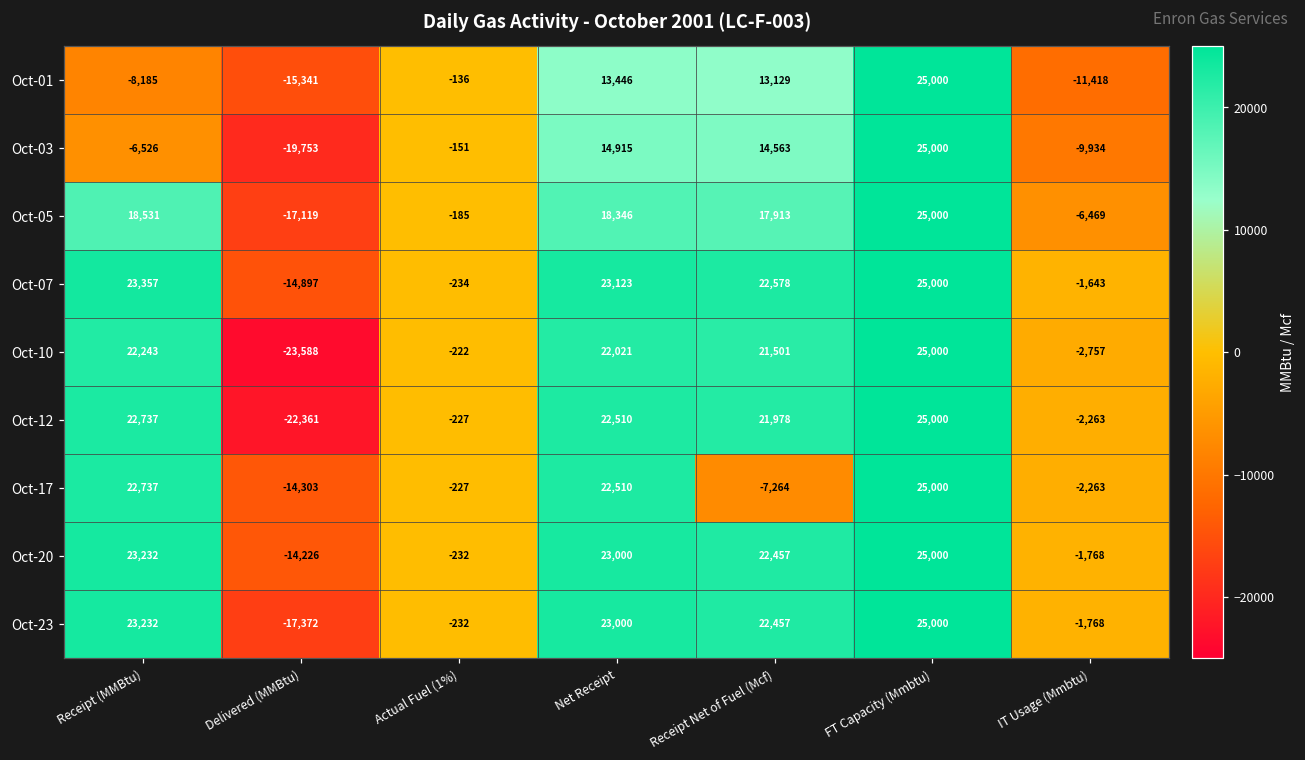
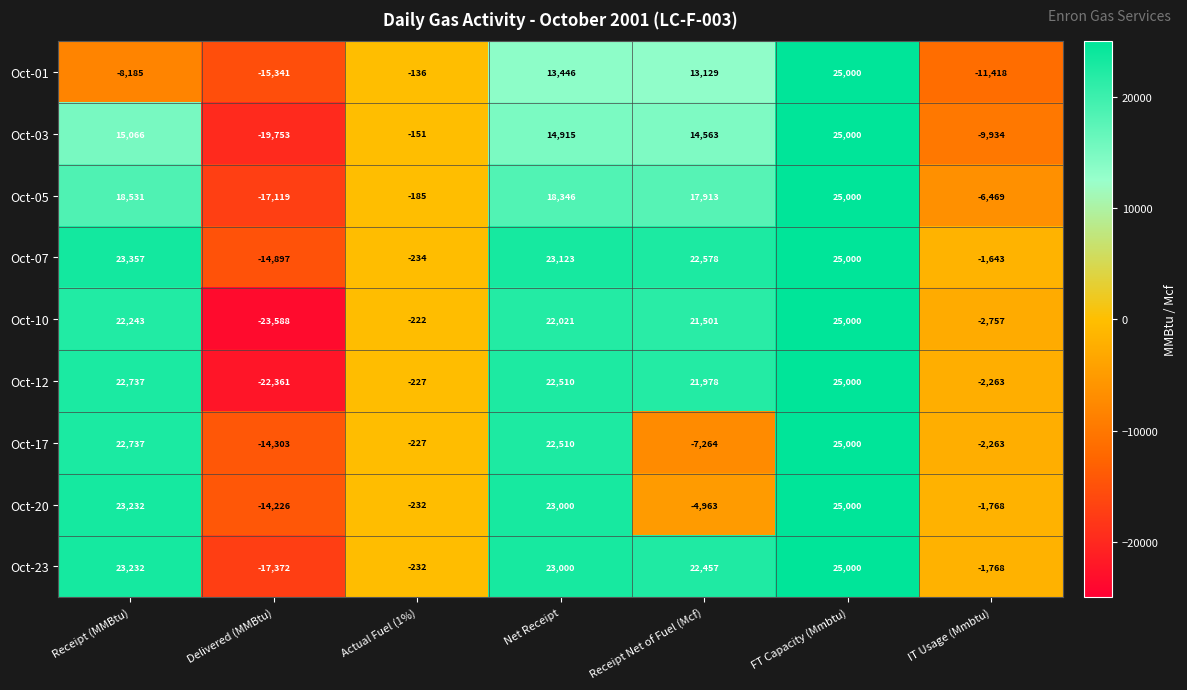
  {
    "Oct-01": {
      "Receipt (MMBtu)": "-8,185",
      "Delivered (MMBtu)": "-15,341",
      "Actual Fuel (1%)": "-136",
      "Net Receipt": "13,446",
      "Receipt Net of Fuel (Mcf)": "13,129",
      "FT Capacity (Mmbtu)": "25,000",
      "IT Usage (Mmbtu)": "-11,418"
    },
    "Oct-03": {
-     "Receipt (MMBtu)": "-6,526",
+     "Receipt (MMBtu)": "15,066",
      "Delivered (MMBtu)": "-19,753",
      "Actual Fuel (1%)": "-151",
      "Net Receipt": "14,915",
      "Receipt Net of Fuel (Mcf)": "14,563",
      "FT Capacity (Mmbtu)": "25,000",
      "IT Usage (Mmbtu)": "-9,934"
    },
    "Oct-05": {
      "Receipt (MMBtu)": "18,531",
      "Delivered (MMBtu)": "-17,119",
      "Actual Fuel (1%)": "-185",
      "Net Receipt": "18,346",
      "Receipt Net of Fuel (Mcf)": "17,913",
      "FT Capacity (Mmbtu)": "25,000",
      "IT Usage (Mmbtu)": "-6,469"
    },
    "Oct-07": {
      "Receipt (MMBtu)": "23,357",
      "Delivered (MMBtu)": "-14,897",
      "Actual Fuel (1%)": "-234",
      "Net Receipt": "23,123",
      "Receipt Net of Fuel (Mcf)": "22,578",
      "FT Capacity (Mmbtu)": "25,000",
      "IT Usage (Mmbtu)": "-1,643"
    },
    "Oct-10": {
      "Receipt (MMBtu)": "22,243",
      "Delivered (MMBtu)": "-23,588",
      "Actual Fuel (1%)": "-222",
      "Net Receipt": "22,021",
      "Receipt Net of Fuel (Mcf)": "21,501",
      "FT Capacity (Mmbtu)": "25,000",
      "IT Usage (Mmbtu)": "-2,757"
    },
    "Oct-12": {
      "Receipt (MMBtu)": "22,737",
      "Delivered (MMBtu)": "-22,361",
      "Actual Fuel (1%)": "-227",
      "Net Receipt": "22,510",
      "Receipt Net of Fuel (Mcf)": "21,978",
      "FT Capacity (Mmbtu)": "25,000",
      "IT Usage (Mmbtu)": "-2,263"
    },
    "Oct-17": {
      "Receipt (MMBtu)": "22,737",
      "Delivered (MMBtu)": "-14,303",
      "Actual Fuel (1%)": "-227",
      "Net Receipt": "22,510",
      "Receipt Net of Fuel (Mcf)": "-7,264",
      "FT Capacity (Mmbtu)": "25,000",
      "IT Usage (Mmbtu)": "-2,263"
    },
    "Oct-20": {
      "Receipt (MMBtu)": "23,232",
      "Delivered (MMBtu)": "-14,226",
      "Actual Fuel (1%)": "-232",
      "Net Receipt": "23,000",
-     "Receipt Net of Fuel (Mcf)": "22,457",
+     "Receipt Net of Fuel (Mcf)": "-4,963",
      "FT Capacity (Mmbtu)": "25,000",
      "IT Usage (Mmbtu)": "-1,768"
    },
    "Oct-23": {
      "Receipt (MMBtu)": "23,232",
      "Delivered (MMBtu)": "-17,372",
      "Actual Fuel (1%)": "-232",
      "Net Receipt": "23,000",
      "Receipt Net of Fuel (Mcf)": "22,457",
      "FT Capacity (Mmbtu)": "25,000",
      "IT Usage (Mmbtu)": "-1,768"
    }
  }
